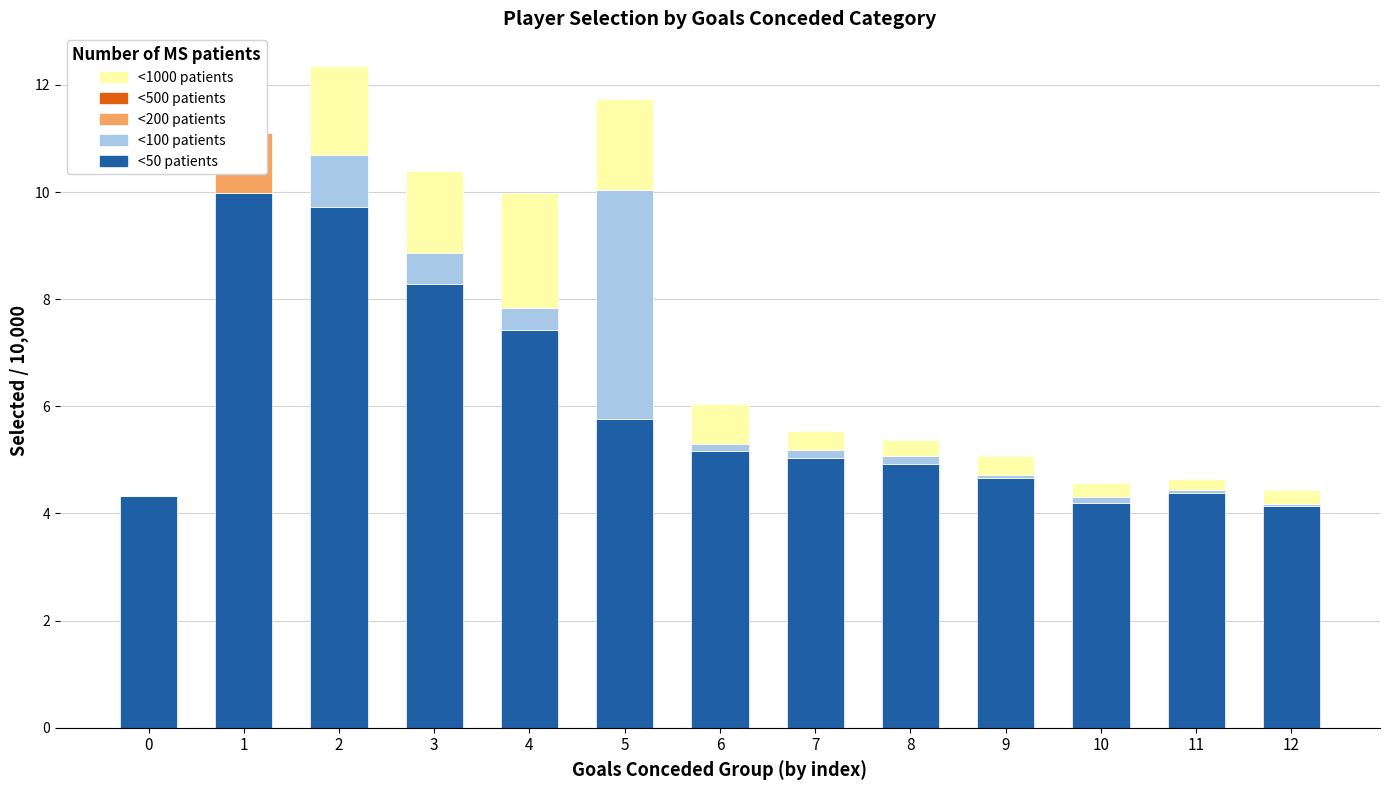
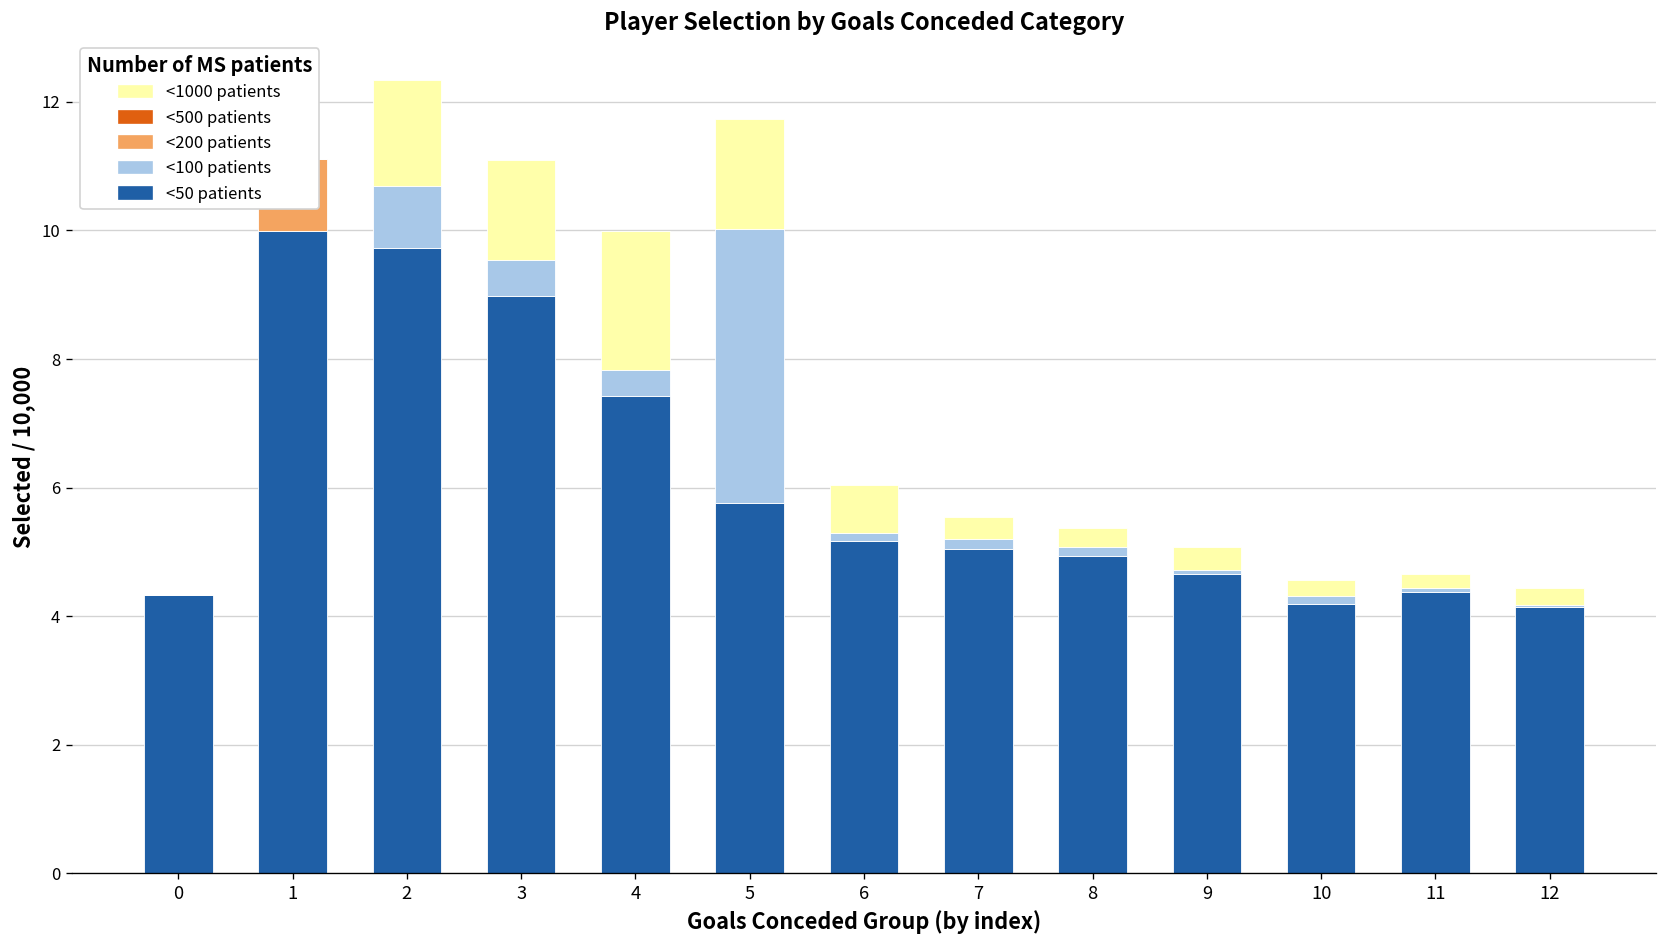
  {
    "<50 patients": {
      "0": 4.3,
      "1": 10.0,
      "2": 9.7,
-     "3": 8.3,
+     "3": 9.0,
      "4": 7.4,
      "5": 5.8,
      "6": 5.2,
      "7": 5.0,
      "8": 4.9,
      "9": 4.7,
      "10": 4.2,
      "11": 4.4,
      "12": 4.1
    },
    "<100 patients": {
      "0": 0.0,
      "1": 0.0,
      "2": 1.0,
      "3": 0.6,
      "4": 0.4,
      "5": 4.3,
      "6": 0.1,
      "7": 0.2,
      "8": 0.1,
      "9": 0.1,
      "10": 0.1,
      "11": 0.0
    },
    "<500 patients": {
      "0": 0.0,
      "2": 0.0,
      "3": 0.0,
      "4": 0.0,
      "5": 0.0,
      "6": 0.0,
      "7": 0.0,
      "8": 0.0,
      "9": 0.0,
      "10": 0.0,
      "11": 0.0,
      "12": 0.0
    },
    "<1000 patients": {
      "0": 0.0,
      "2": 1.7,
      "3": 1.5,
      "4": 2.2,
      "5": 1.7,
      "6": 0.8,
      "7": 0.3,
      "8": 0.3,
      "9": 0.4,
      "10": 0.3,
      "11": 0.2,
      "12": 0.3
    }
  }
